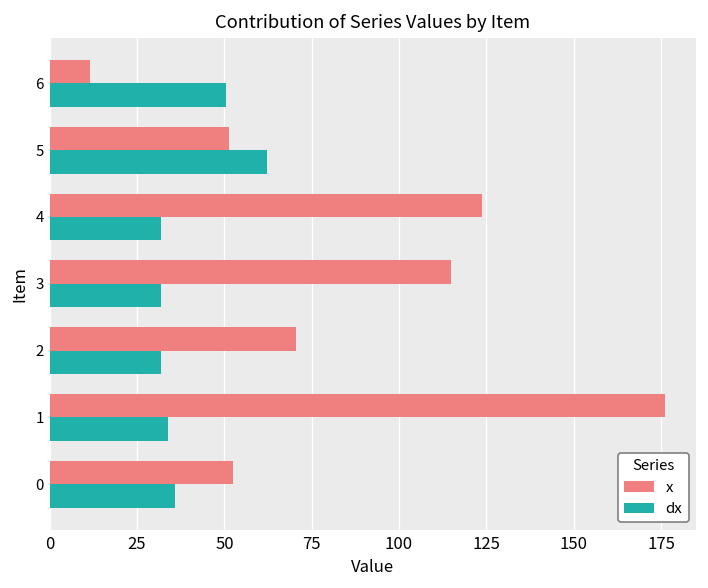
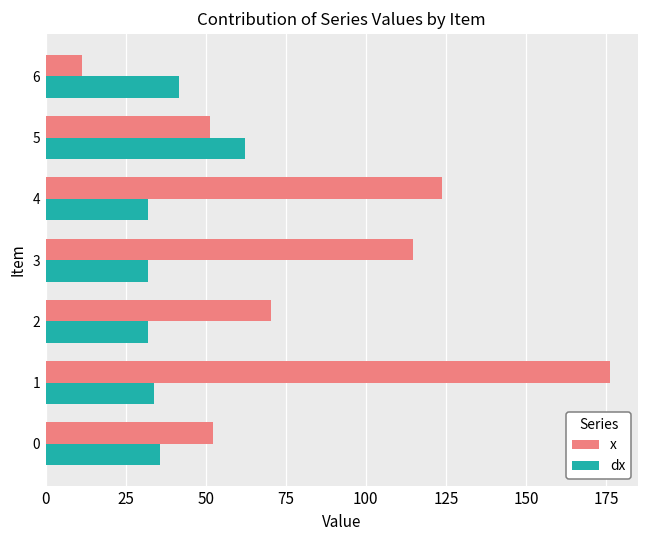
  {
    "x": {
      "6": 12,
      "5": 51,
      "4": 124,
      "3": 115,
      "2": 70,
      "1": 176,
      "0": 52
    },
    "dx": {
-     "6": 50,
+     "6": 42,
      "5": 62,
      "4": 32,
      "3": 32,
      "2": 32,
      "1": 34,
      "0": 36
    }
  }
